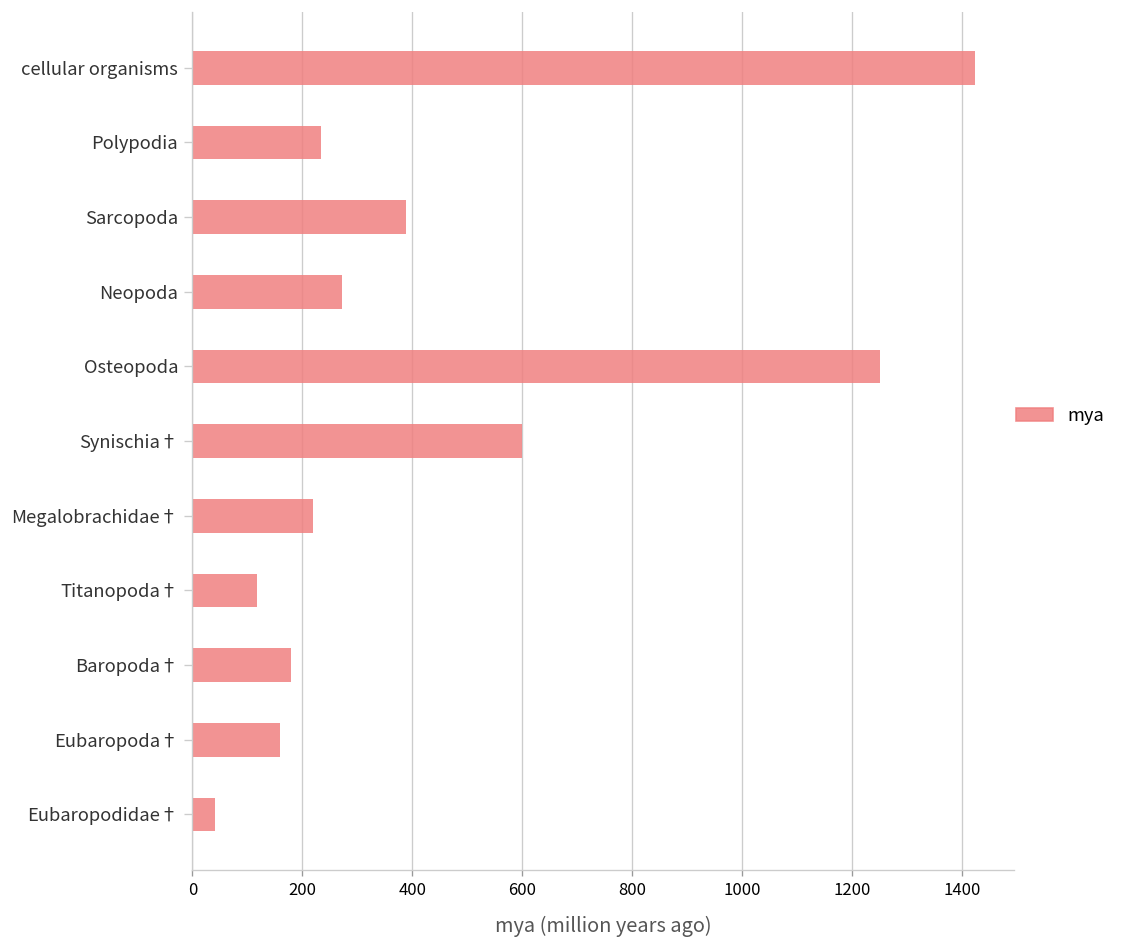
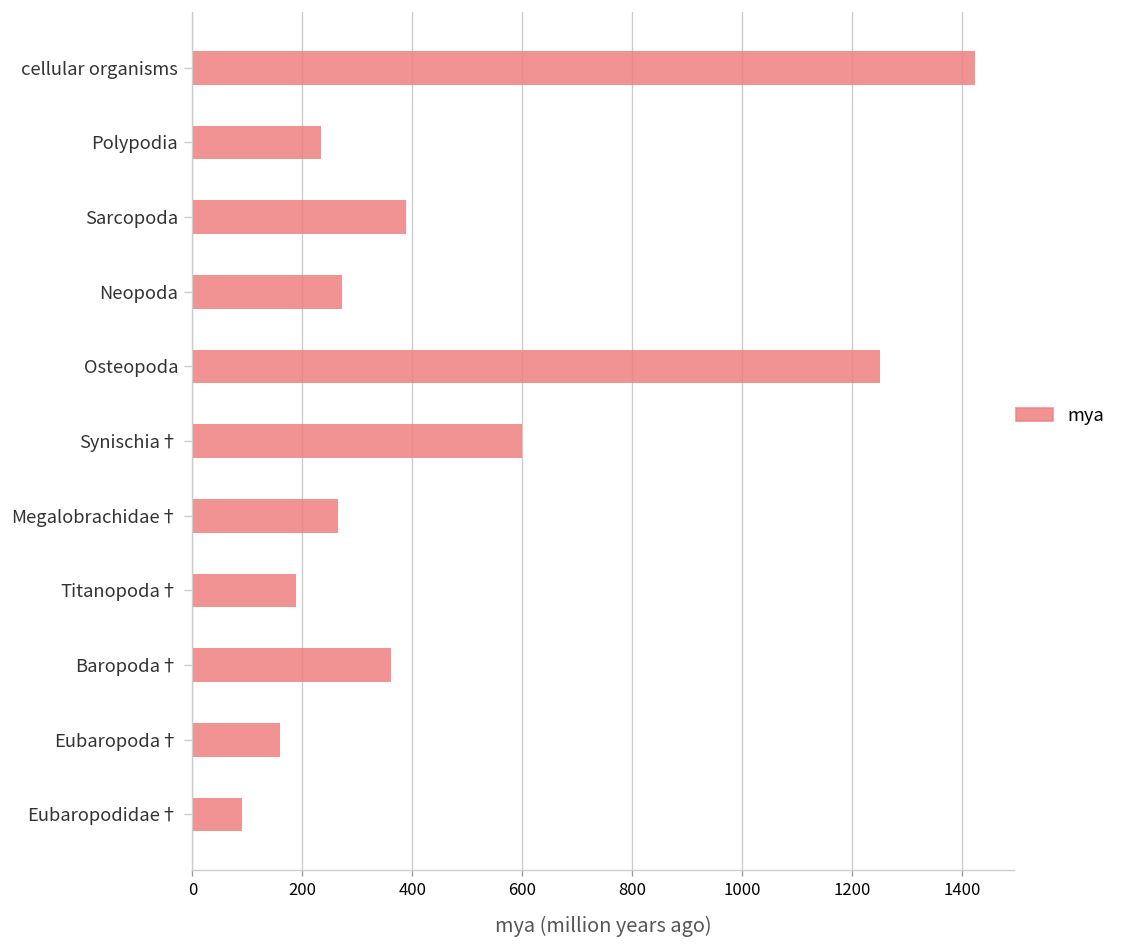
  {
    "cellular organisms": 1420,
    "Polypodia": 230,
    "Sarcopoda": 390,
    "Neopoda": 270,
    "Osteopoda": 1250,
    "Synischia†": 600,
-   "Megalobrachidae†": 220,
-   "Titanopoda†": 120,
-   "Baropoda†": 180,
+   "Megalobrachidae†": 260,
+   "Titanopoda†": 190,
+   "Baropoda†": 360,
    "Eubaropoda†": 160,
-   "Eubaropodidae†": 40
+   "Eubaropodidae†": 90
  }
